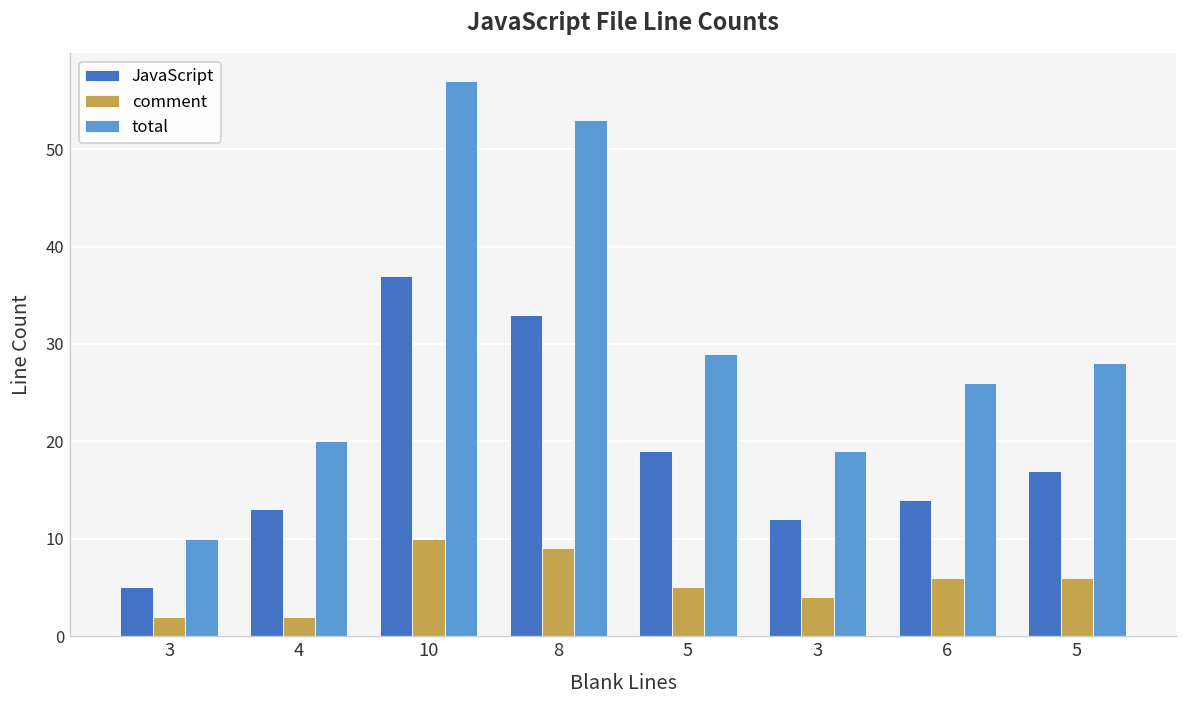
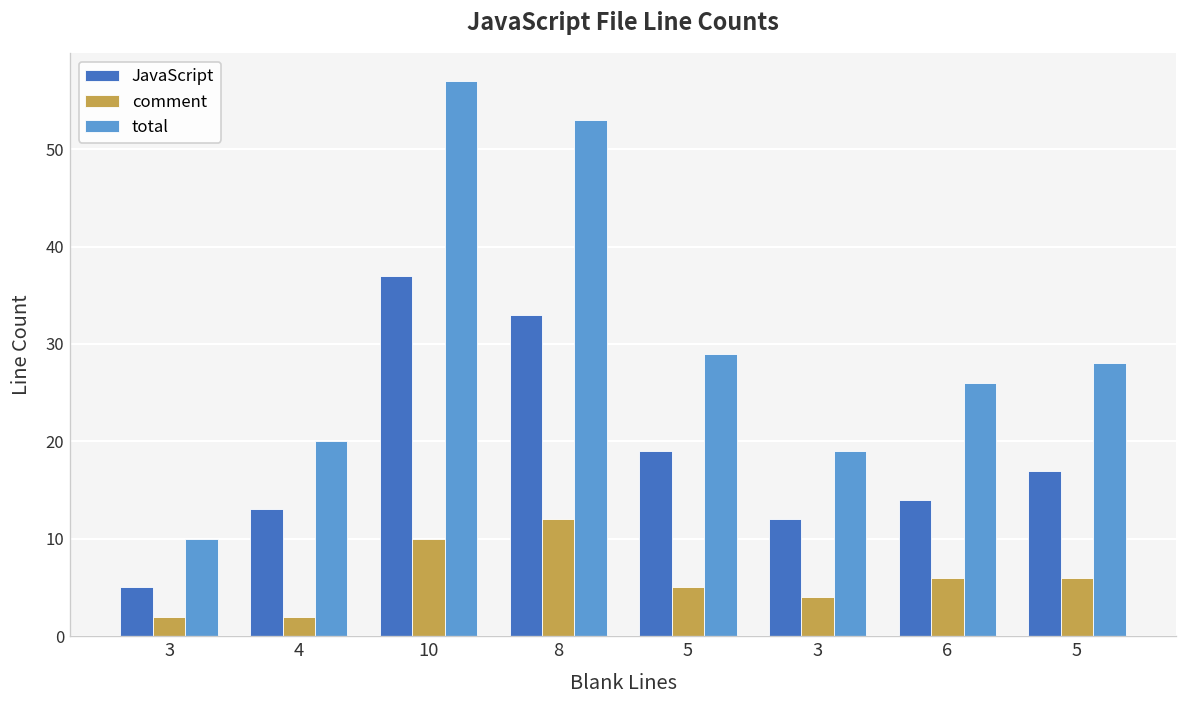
  {
    "comment": {
      "4": 2,
      "10": 10,
-     "8": 9,
+     "8": 12,
      "6": 6
    }
  }
